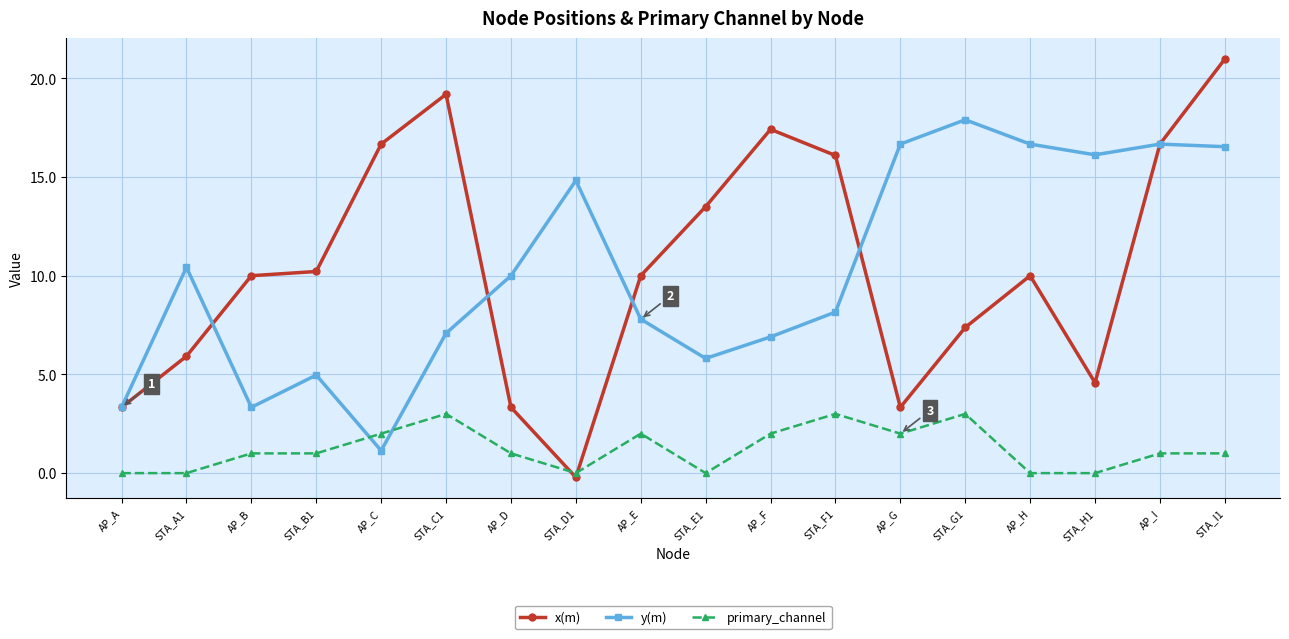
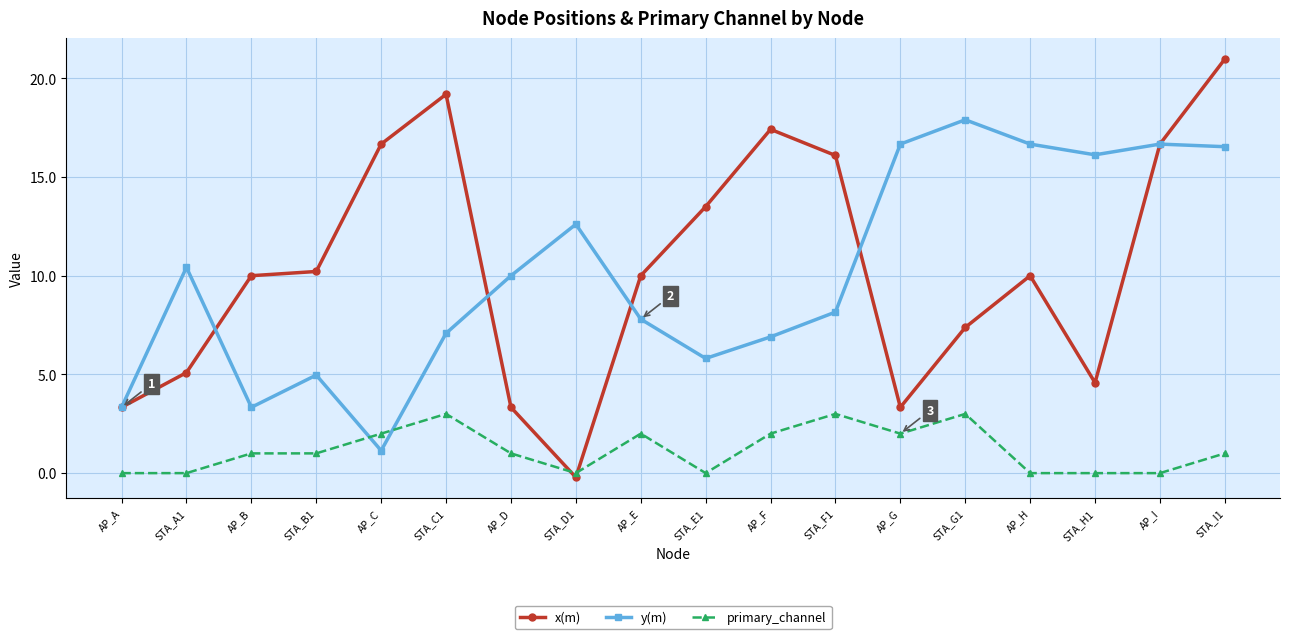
  {
    "x(m)": {
-     "STA_A1": 5.9,
+     "STA_A1": 5.1,
      "AP_B": 10.0,
      "STA_B1": 10.2,
      "AP_C": 16.7,
      "STA_C1": 19.2,
      "AP_D": 3.3,
      "STA_D1": -0.2,
      "AP_E": 10.0,
      "STA_E1": 13.5,
      "AP_F": 17.4,
      "STA_F1": 16.1,
      "AP_G": 3.3,
      "STA_G1": 7.4,
      "AP_H": 10.0,
      "STA_H1": 4.6,
      "STA_I1": 21.0
    },
    "y(m)": {
      "STA_A1": 10.4,
      "AP_B": 3.3,
      "STA_B1": 5.0,
      "AP_C": 1.1,
      "STA_C1": 7.1,
      "AP_D": 10.0,
-     "STA_D1": 14.8,
+     "STA_D1": 12.6,
      "AP_E": 7.8,
      "STA_E1": 5.8,
      "AP_F": 6.9,
      "STA_F1": 8.2,
      "AP_G": 16.7,
      "STA_G1": 17.9,
      "AP_H": 16.7,
      "STA_H1": 16.1,
      "STA_I1": 16.5
    },
    "primary_channel": {
      "AP_A": 0,
      "STA_A1": 0,
      "AP_B": 1,
      "STA_B1": 1,
      "AP_C": 2,
      "STA_C1": 3,
      "AP_D": 1,
      "STA_D1": 0,
      "AP_E": 2,
      "STA_E1": 0,
      "AP_F": 2,
      "STA_F1": 3,
      "AP_G": 2,
      "STA_G1": 3,
      "AP_H": 0,
      "STA_H1": 0,
-     "AP_I": 1,
+     "AP_I": 0,
      "STA_I1": 1
    }
  }
